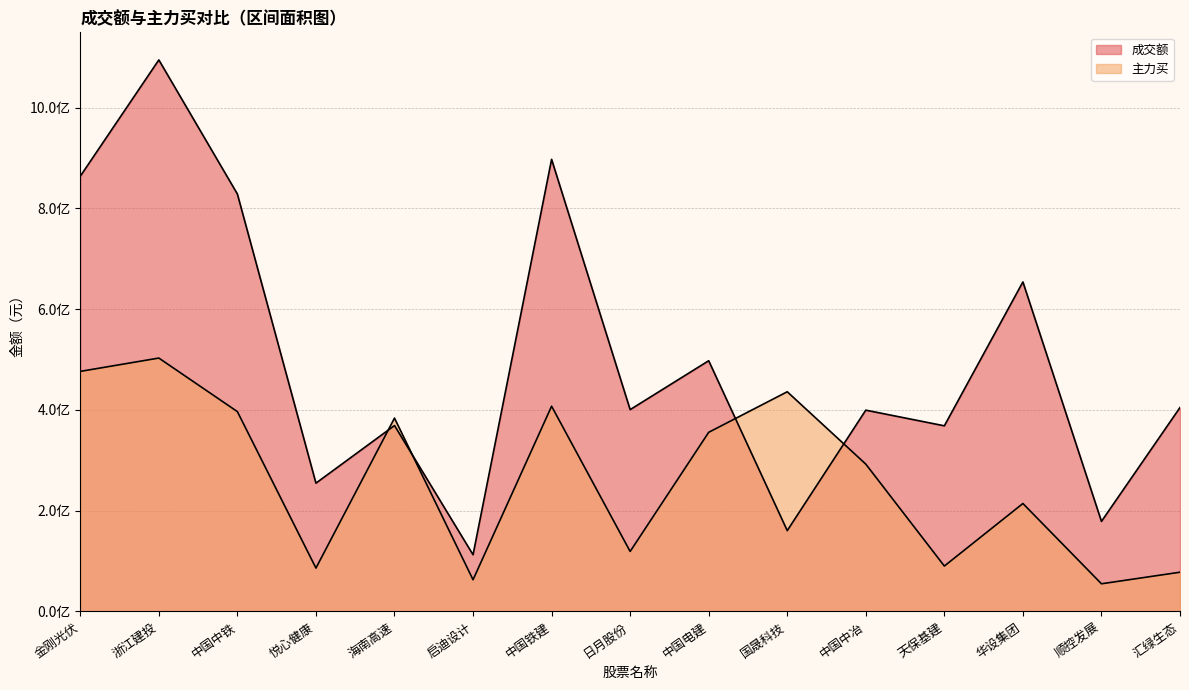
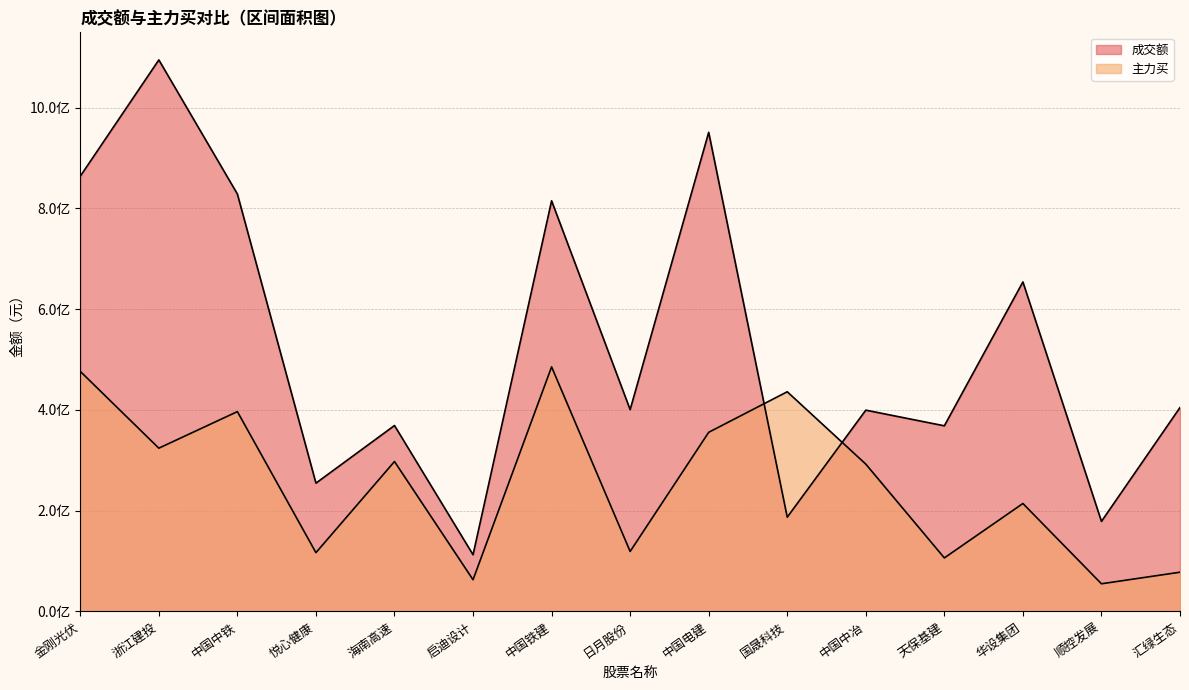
  {
    "成交额": {
      "金刚光伏": "8.6亿",
      "浙江建投": "10.9亿",
      "中国中铁": "8.3亿",
      "悦心健康": "2.5亿",
      "海南高速": "3.7亿",
      "启迪设计": "1.1亿",
-     "中国铁建": "9.0亿",
+     "中国铁建": "8.2亿",
      "日月股份": "4.0亿",
-     "中国电建": "5.0亿",
-     "国晟科技": "1.6亿",
+     "中国电建": "9.5亿",
+     "国晟科技": "1.9亿",
      "中国中冶": "4.0亿",
      "天保基建": "3.7亿",
      "华设集团": "6.5亿",
      "顺控发展": "1.8亿",
      "汇绿生态": "4.0亿"
    },
    "主力买": {
      "金刚光伏": "4.8亿",
-     "浙江建投": "5.0亿",
+     "浙江建投": "3.2亿",
      "中国中铁": "4.0亿",
-     "悦心健康": "0.9亿",
-     "海南高速": "3.8亿",
+     "悦心健康": "1.2亿",
+     "海南高速": "3.0亿",
      "启迪设计": "0.6亿",
-     "中国铁建": "4.1亿",
+     "中国铁建": "4.9亿",
      "日月股份": "1.2亿",
      "中国电建": "3.6亿",
      "国晟科技": "4.4亿",
      "中国中冶": "2.9亿",
-     "天保基建": "0.9亿",
+     "天保基建": "1.1亿",
      "华设集团": "2.1亿",
      "顺控发展": "0.5亿",
      "汇绿生态": "0.8亿"
    }
  }
